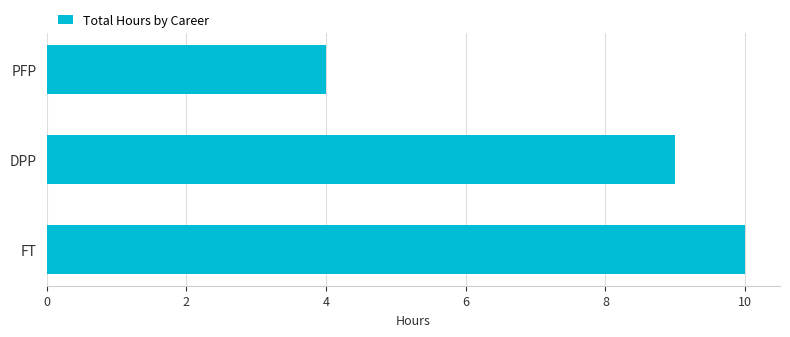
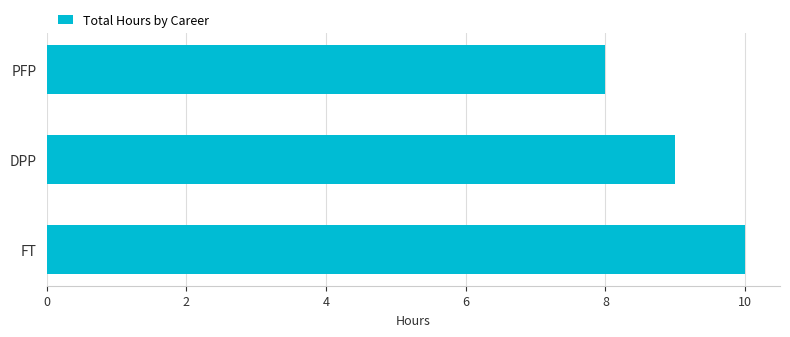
  {
-   "PFP": 4,
+   "PFP": 8,
    "DPP": 9,
    "FT": 10
  }
